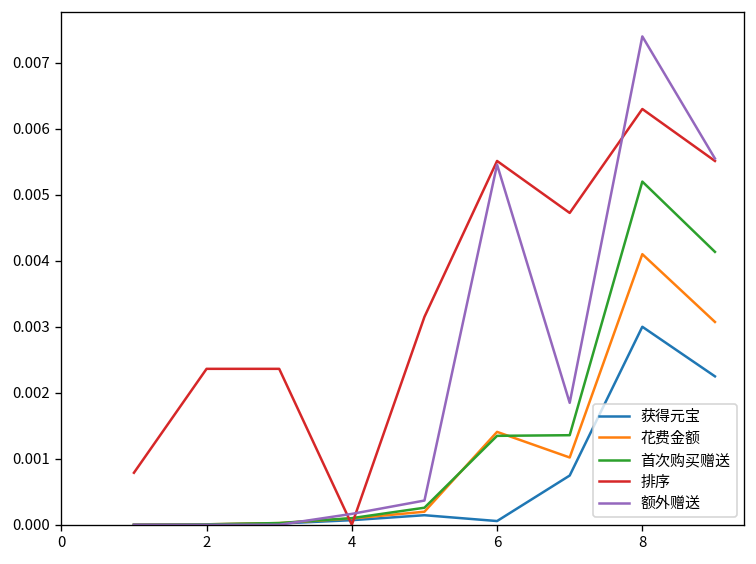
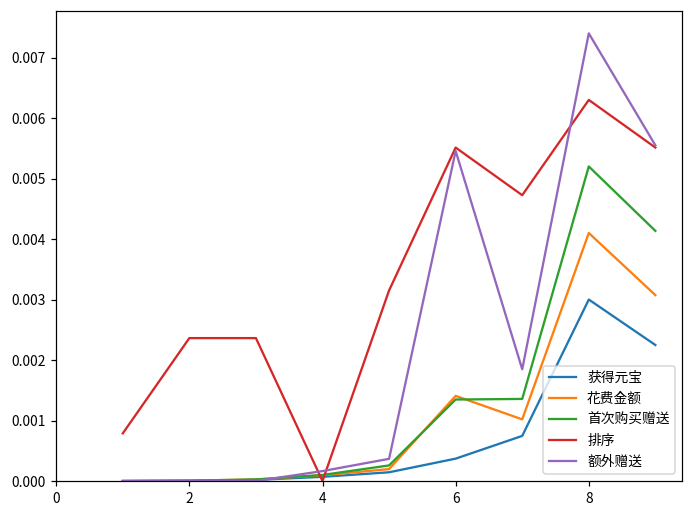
  {
    "获得元宝": {
-     "6": 0.0001,
+     "6": 0.0004,
      "8": 0.0030
    },
    "花费金额": {
      "6": 0.0014,
      "8": 0.0041
    },
    "首次购买赠送": {
      "6": 0.0013,
      "8": 0.0052
    },
    "排序": {
      "2": 0.0024,
      "4": 0.0000,
      "6": 0.0055,
      "8": 0.0063
    },
    "额外赠送": {
      "4": 0.0002,
      "6": 0.0055,
      "8": 0.0074
    }
  }
